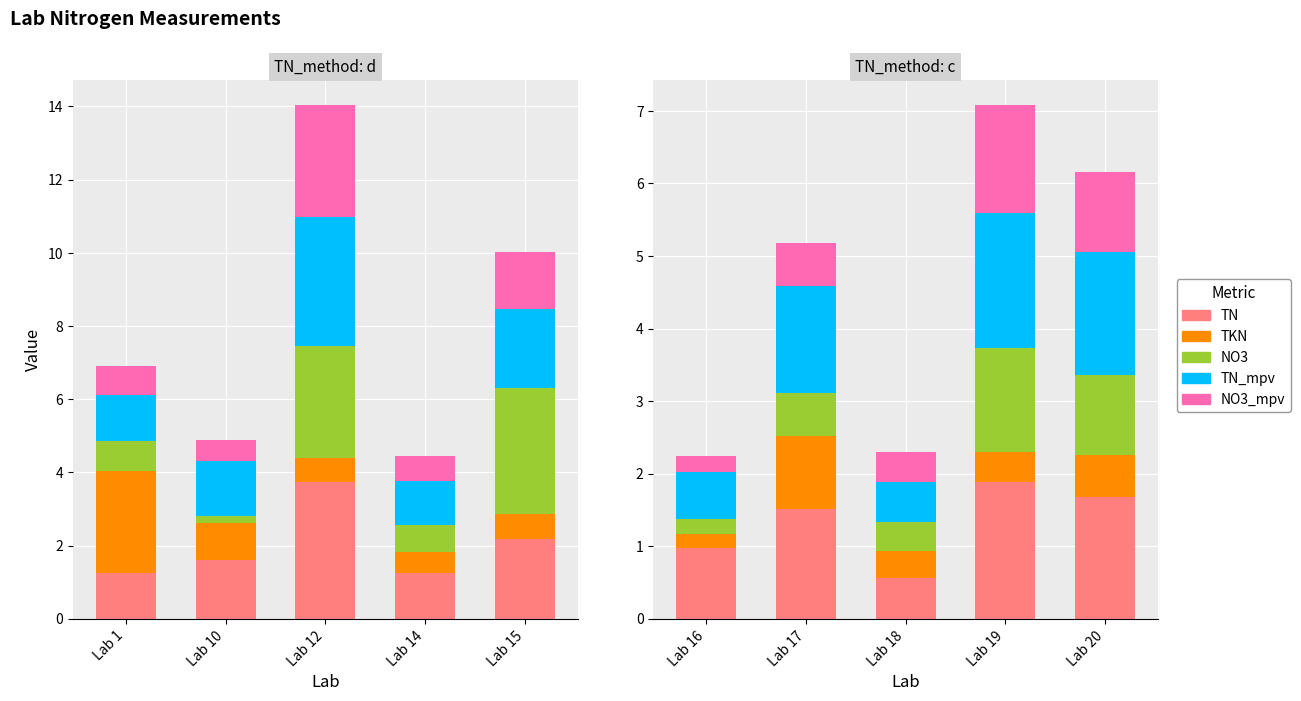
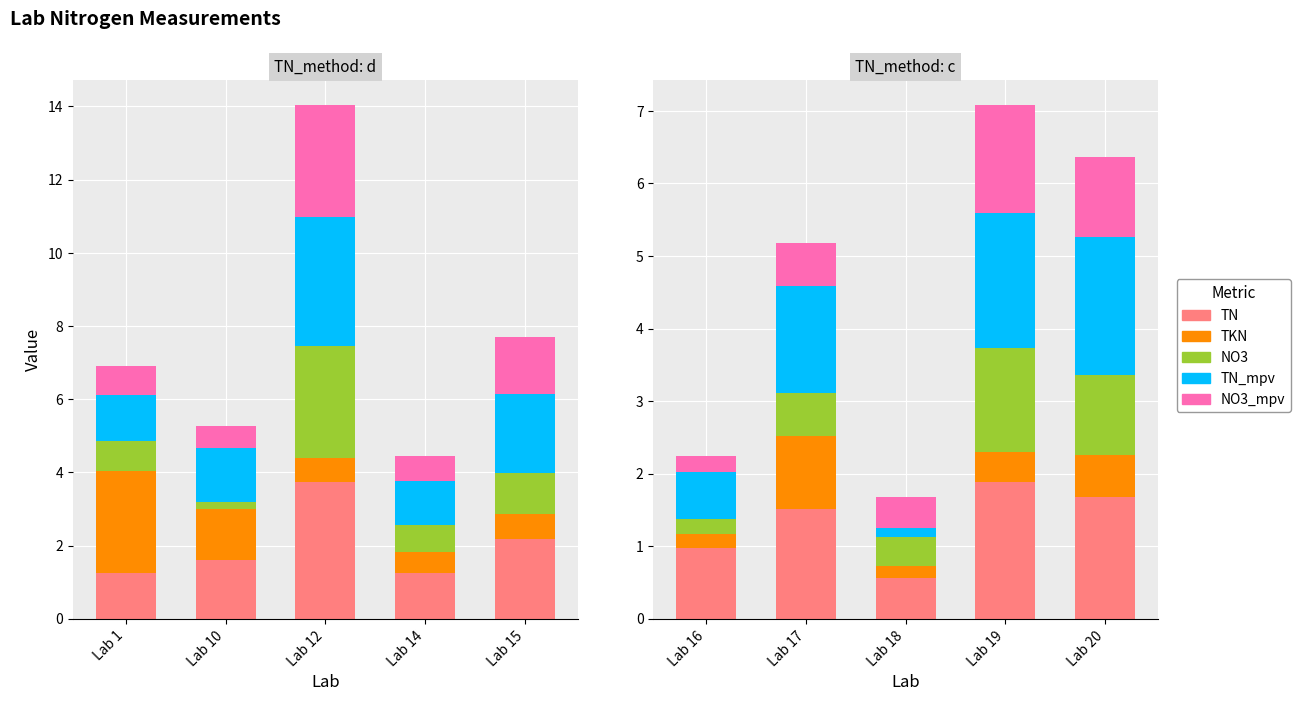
  {
    "TN_method: d": {
      "TKN": {
        "Lab 1": 2.8,
-       "Lab 10": 1.0,
+       "Lab 10": 1.4,
        "Lab 12": 0.6,
        "Lab 14": 0.6,
        "Lab 15": 0.7
      },
      "NO3": {
        "Lab 1": 0.8,
        "Lab 10": 0.2,
        "Lab 12": 3.1,
        "Lab 14": 0.7,
-       "Lab 15": 3.5
+       "Lab 15": 1.1
      },
      "TN_mpv": {
        "Lab 1": 1.3,
        "Lab 10": 1.5,
        "Lab 12": 3.5,
        "Lab 14": 1.2,
        "Lab 15": 2.2
      }
    },
    "TN_method: c": {
      "TKN": {
        "Lab 16": 0.2,
        "Lab 17": 1.0,
-       "Lab 18": 0.4,
+       "Lab 18": 0.2,
        "Lab 19": 0.4,
        "Lab 20": 0.6
      },
      "NO3": {
        "Lab 16": 0.2,
        "Lab 17": 0.6,
        "Lab 18": 0.4,
        "Lab 19": 1.4,
        "Lab 20": 1.1
      },
      "TN_mpv": {
        "Lab 16": 0.6,
        "Lab 17": 1.5,
-       "Lab 18": 0.6,
+       "Lab 18": 0.1,
        "Lab 19": 1.9,
-       "Lab 20": 1.7
+       "Lab 20": 1.9
      }
    }
  }
